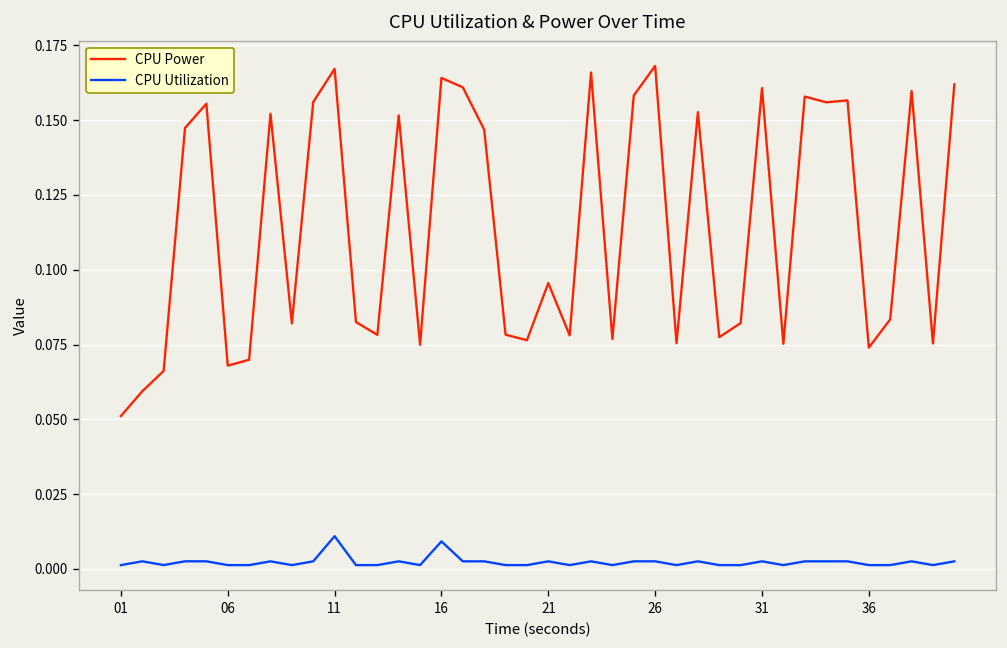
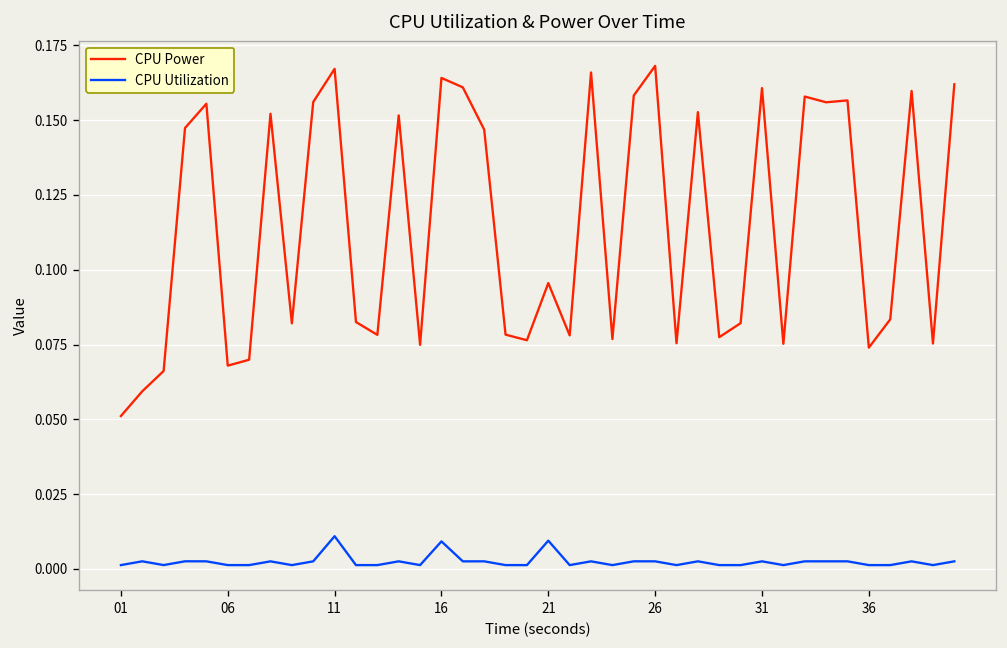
  {
    "CPU Power": {
      "01": 0.051,
      "06": 0.068,
      "11": 0.167,
      "16": 0.164,
      "21": 0.096,
      "26": 0.168,
      "31": 0.161,
      "36": 0.074
    },
    "CPU Utilization": {
      "01": 0.001,
      "06": 0.001,
      "11": 0.011,
      "16": 0.009,
-     "21": 0.003,
+     "21": 0.009,
      "26": 0.003,
      "31": 0.003,
      "36": 0.001
    }
  }
